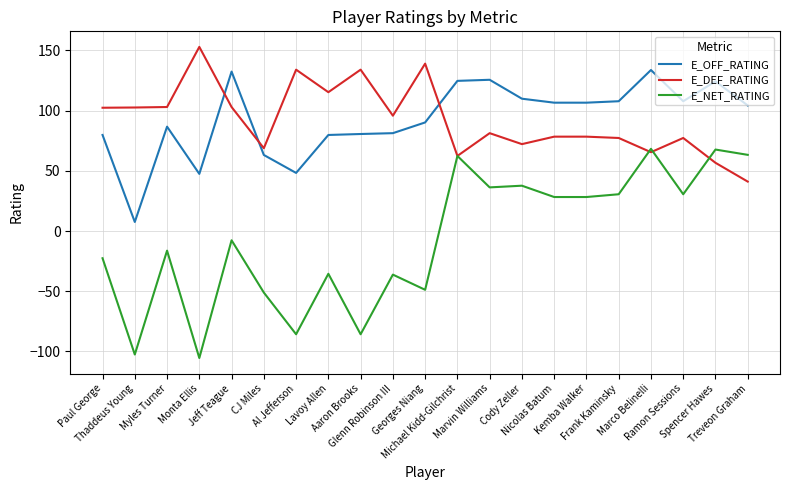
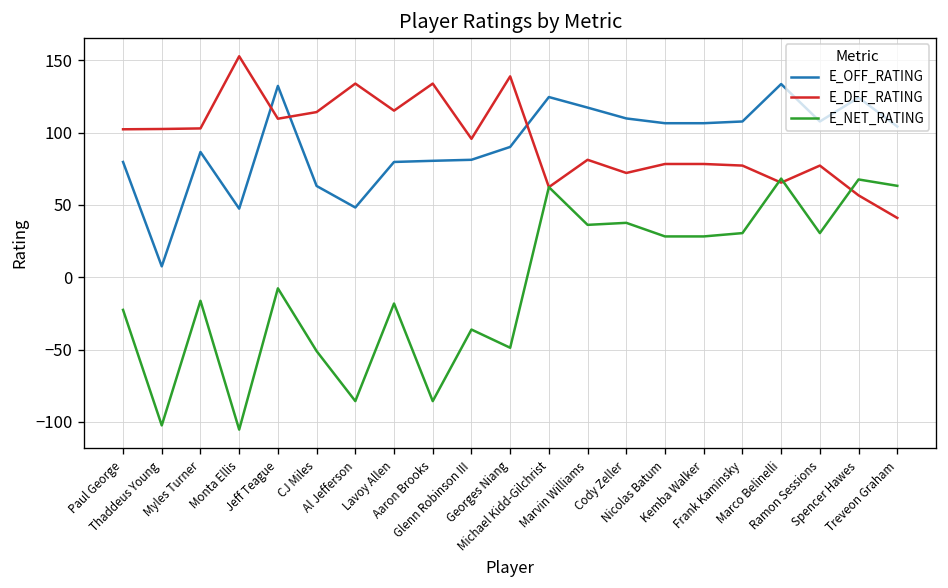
  {
    "E_OFF_RATING": {
      "Paul George": 80,
      "Thaddeus Young": 8,
      "Myles Turner": 87,
      "Monta Ellis": 47,
      "Jeff Teague": 132,
      "CJ Miles": 63,
      "Al Jefferson": 48,
      "Lavoy Allen": 80,
      "Aaron Brooks": 81,
      "Glenn Robinson III": 81,
      "Georges Niang": 90,
      "Michael Kidd-Gilchrist": 125,
-     "Marvin Williams": 126,
+     "Marvin Williams": 117,
      "Cody Zeller": 110,
      "Nicolas Batum": 107,
      "Kemba Walker": 107,
      "Frank Kaminsky": 108,
      "Marco Belinelli": 134
    },
    "E_DEF_RATING": {
      "Paul George": 102,
      "Thaddeus Young": 103,
      "Myles Turner": 103,
      "Monta Ellis": 153,
-     "Jeff Teague": 103,
-     "CJ Miles": 69,
+     "Jeff Teague": 110,
+     "CJ Miles": 114,
      "Al Jefferson": 134,
      "Lavoy Allen": 115,
      "Aaron Brooks": 134,
      "Glenn Robinson III": 96,
      "Georges Niang": 139,
      "Marvin Williams": 81,
      "Cody Zeller": 72,
      "Nicolas Batum": 78,
      "Kemba Walker": 78,
      "Frank Kaminsky": 77,
      "Marco Belinelli": 65,
      "Ramon Sessions": 77,
      "Spencer Hawes": 57,
      "Treveon Graham": 41
    },
    "E_NET_RATING": {
      "Paul George": -23,
      "Thaddeus Young": -103,
      "Myles Turner": -16,
      "Monta Ellis": -105,
      "Jeff Teague": -8,
      "CJ Miles": -51,
      "Al Jefferson": -86,
-     "Lavoy Allen": -36,
+     "Lavoy Allen": -18,
      "Aaron Brooks": -86,
      "Glenn Robinson III": -36,
      "Georges Niang": -49,
      "Marvin Williams": 36,
      "Cody Zeller": 38,
      "Nicolas Batum": 28,
      "Kemba Walker": 28,
      "Frank Kaminsky": 31,
      "Marco Belinelli": 68,
      "Ramon Sessions": 31,
      "Spencer Hawes": 68,
      "Treveon Graham": 63
    }
  }
